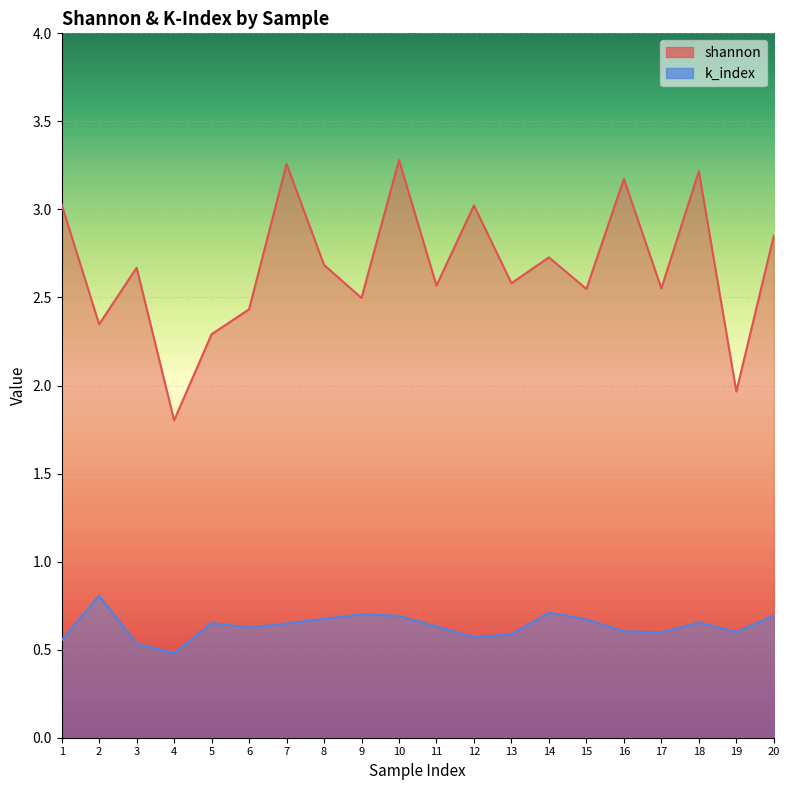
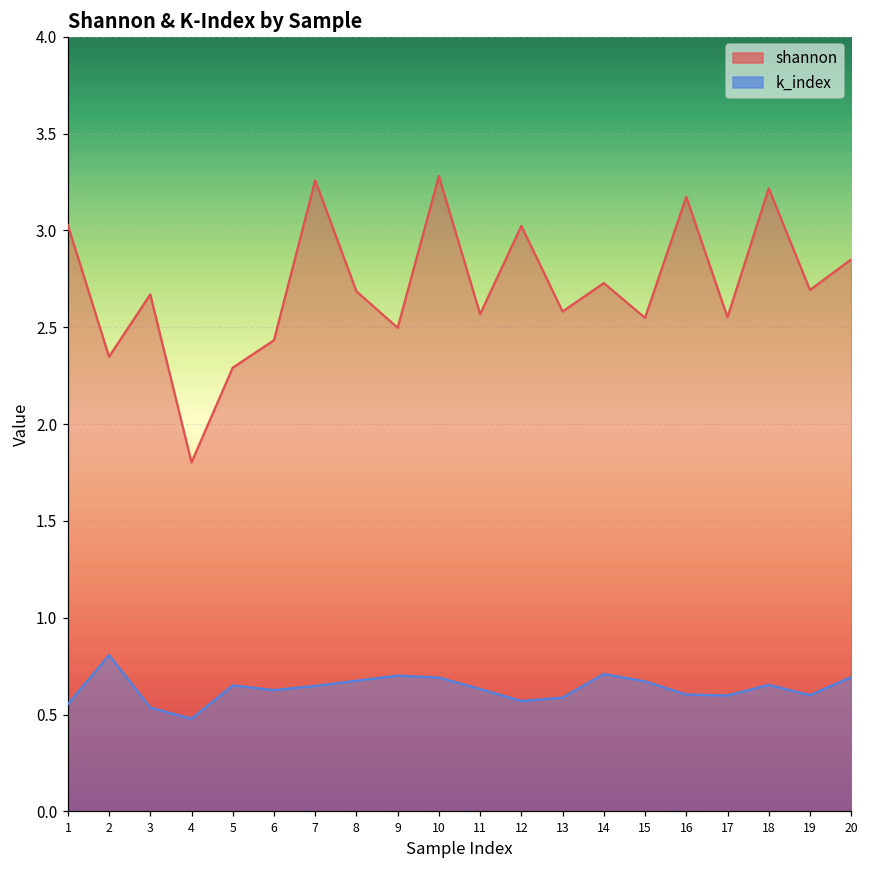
  {
    "shannon": {
      "1": 3.03,
      "2": 2.35,
      "3": 2.67,
      "4": 1.80,
      "5": 2.29,
      "6": 2.43,
      "7": 3.26,
      "8": 2.69,
      "9": 2.50,
      "10": 3.28,
      "11": 2.57,
      "12": 3.02,
      "13": 2.58,
      "14": 2.73,
      "15": 2.55,
      "16": 3.17,
      "17": 2.55,
      "18": 3.22,
-     "19": 1.97,
+     "19": 2.69,
      "20": 2.85
    },
    "k_index": {
      "1": 0.55,
      "2": 0.81,
      "3": 0.54,
      "4": 0.48,
      "5": 0.65,
      "6": 0.63,
      "7": 0.65,
      "8": 0.68,
      "9": 0.70,
      "10": 0.69,
      "11": 0.63,
      "12": 0.57,
      "13": 0.59,
      "14": 0.71,
      "15": 0.67,
      "16": 0.60,
      "17": 0.60,
      "18": 0.65,
      "19": 0.60,
      "20": 0.69
    }
  }
